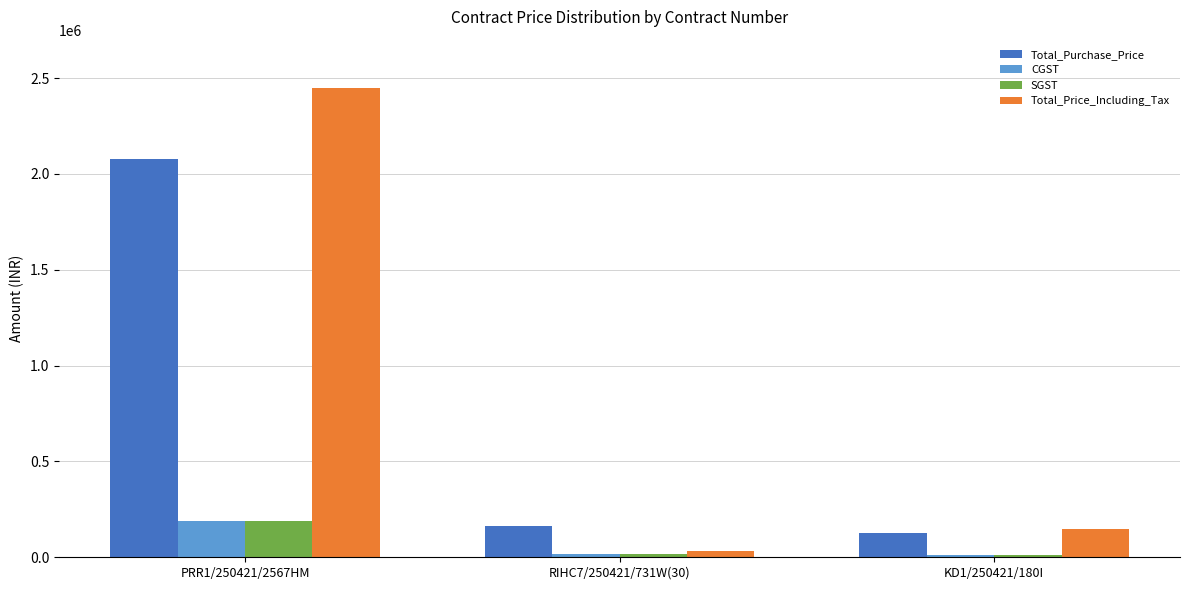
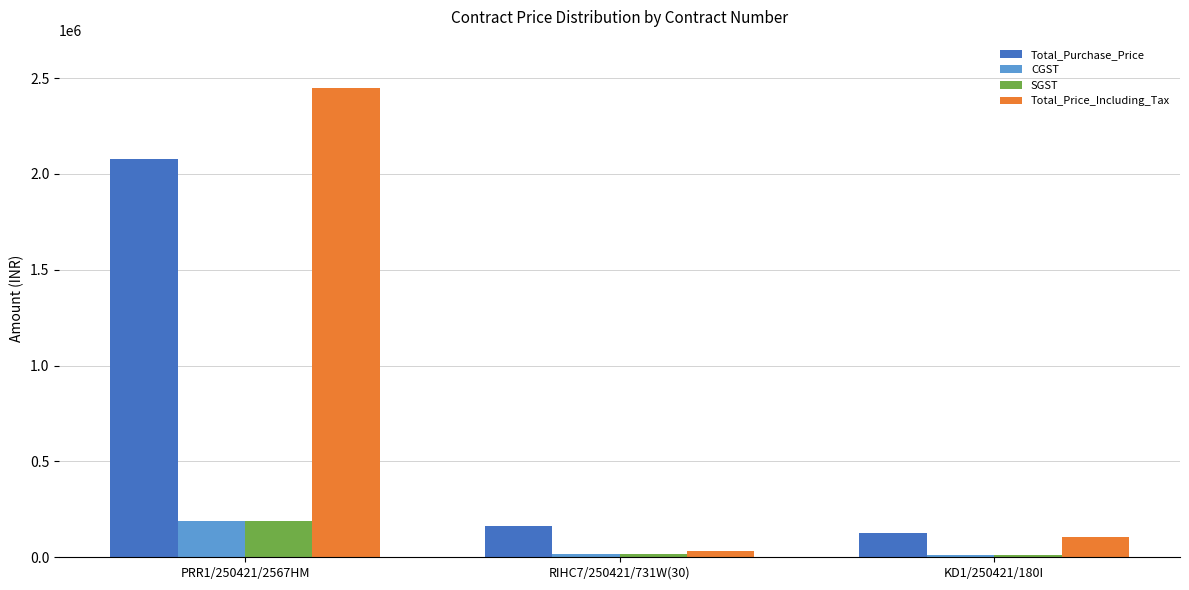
  {
    "SGST": {
      "PRR1/250421/2567HM": 190000,
      "RIHC7/250421/731W(30)": 10000
    },
    "Total_Price_Including_Tax": {
      "PRR1/250421/2567HM": 2450000,
      "RIHC7/250421/731W(30)": 30000,
-     "KD1/250421/180I": 150000
+     "KD1/250421/180I": 110000
    }
  }
